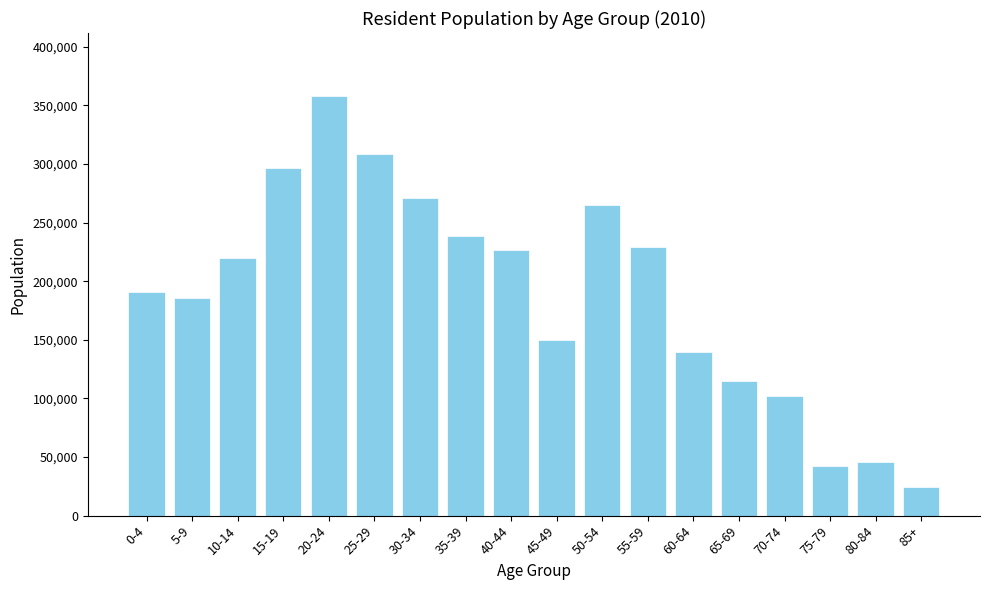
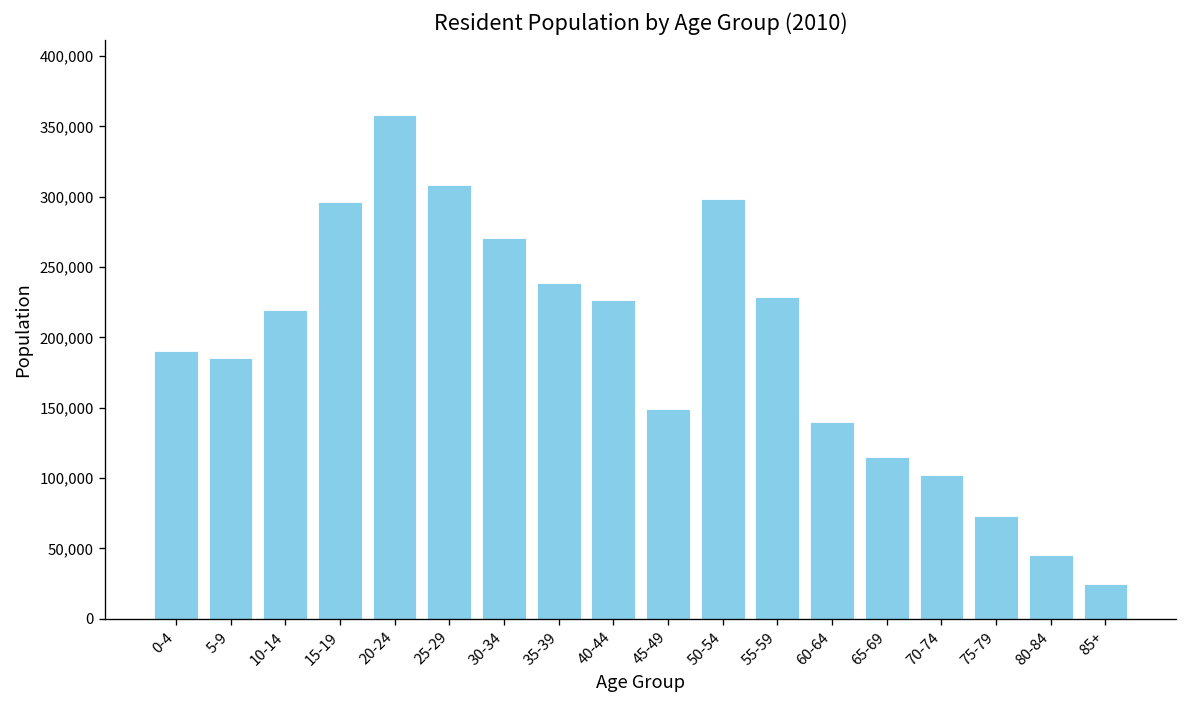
  {
    "0-4": "191,000",
    "5-9": "185,000",
    "10-14": "219,000",
    "15-19": "297,000",
    "20-24": "358,000",
    "25-29": "309,000",
    "30-34": "271,000",
    "35-39": "239,000",
    "40-44": "227,000",
    "45-49": "149,000",
-   "50-54": "265,000",
+   "50-54": "298,000",
    "55-59": "229,000",
    "60-64": "140,000",
    "65-69": "115,000",
    "70-74": "102,000",
-   "75-79": "42,000",
+   "75-79": "73,000",
    "80-84": "45,000",
    "85+": "25,000"
  }
